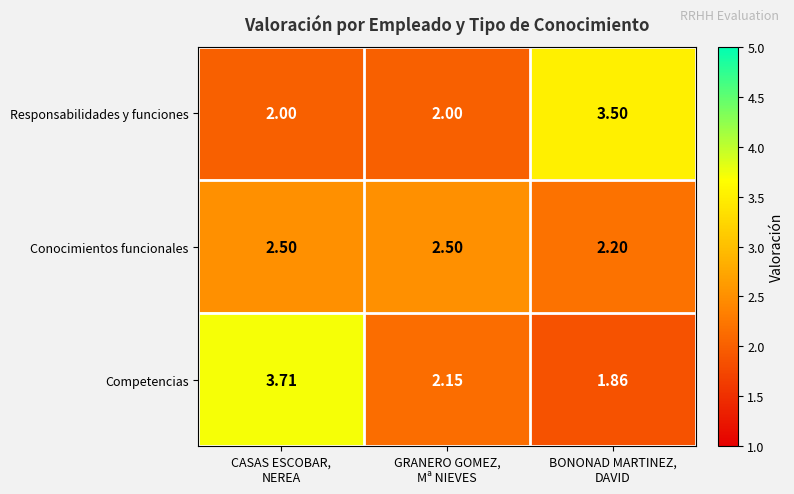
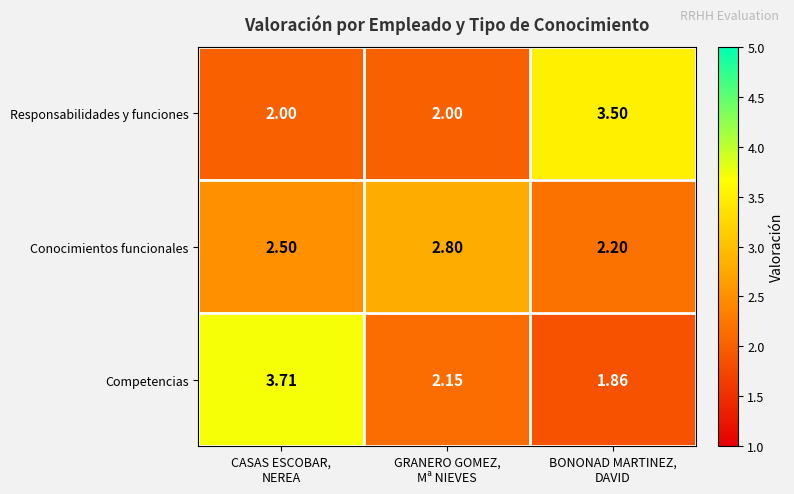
  {
    "Responsabilidades y funciones": {
      "CASAS ESCOBAR, NEREA": 2.00,
      "GRANERO GOMEZ, Mª NIEVES": 2.00,
      "BONONAD MARTINEZ, DAVID": 3.50
    },
    "Conocimientos funcionales": {
      "CASAS ESCOBAR, NEREA": 2.50,
-     "GRANERO GOMEZ, Mª NIEVES": 2.50,
+     "GRANERO GOMEZ, Mª NIEVES": 2.80,
      "BONONAD MARTINEZ, DAVID": 2.20
    },
    "Competencias": {
      "CASAS ESCOBAR, NEREA": 3.71,
      "GRANERO GOMEZ, Mª NIEVES": 2.15,
      "BONONAD MARTINEZ, DAVID": 1.86
    }
  }
